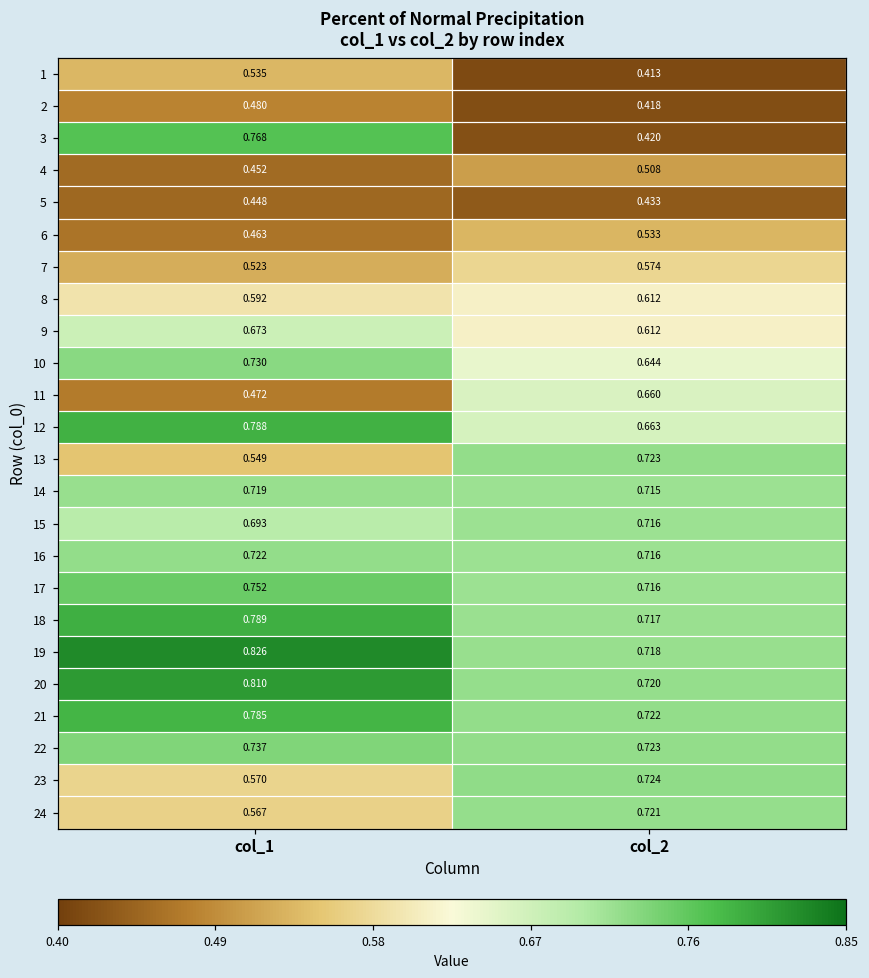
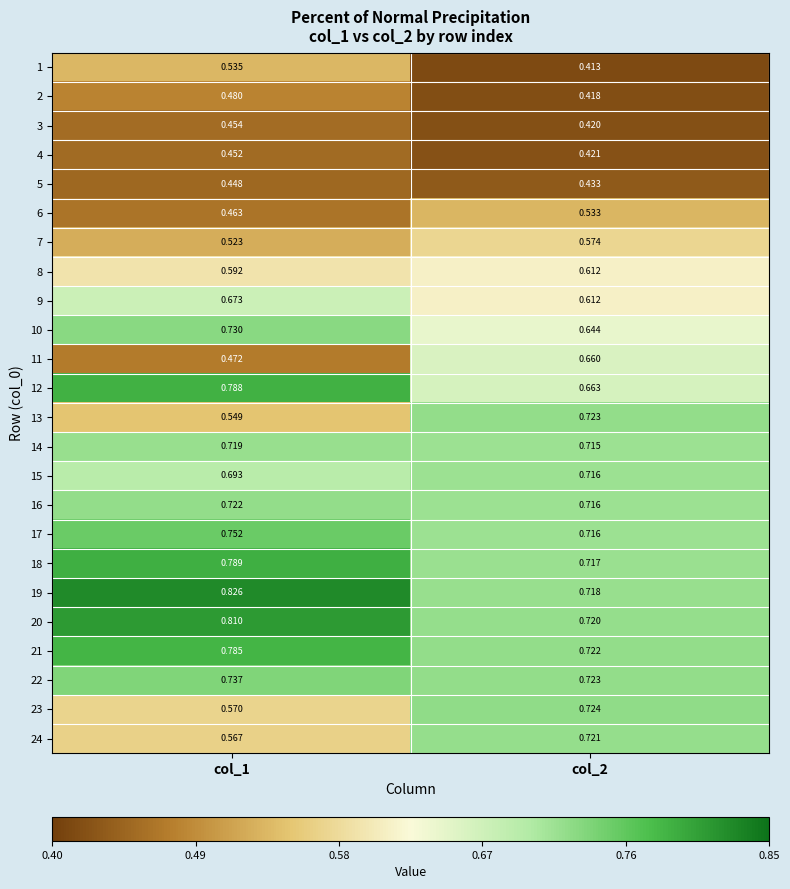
  {
    "1": {
      "col_1": 0.535,
      "col_2": 0.413
    },
    "2": {
      "col_1": 0.480,
      "col_2": 0.418
    },
    "3": {
-     "col_1": 0.768,
+     "col_1": 0.454,
      "col_2": 0.420
    },
    "4": {
      "col_1": 0.452,
-     "col_2": 0.508
+     "col_2": 0.421
    },
    "5": {
      "col_1": 0.448,
      "col_2": 0.433
    },
    "6": {
      "col_1": 0.463,
      "col_2": 0.533
    },
    "7": {
      "col_1": 0.523,
      "col_2": 0.574
    },
    "8": {
      "col_1": 0.592,
      "col_2": 0.612
    },
    "9": {
      "col_1": 0.673,
      "col_2": 0.612
    },
    "10": {
      "col_1": 0.730,
      "col_2": 0.644
    },
    "11": {
      "col_1": 0.472,
      "col_2": 0.660
    },
    "12": {
      "col_1": 0.788,
      "col_2": 0.663
    },
    "13": {
      "col_1": 0.549,
      "col_2": 0.723
    },
    "14": {
      "col_1": 0.719,
      "col_2": 0.715
    },
    "15": {
      "col_1": 0.693,
      "col_2": 0.716
    },
    "16": {
      "col_1": 0.722,
      "col_2": 0.716
    },
    "17": {
      "col_1": 0.752,
      "col_2": 0.716
    },
    "18": {
      "col_1": 0.789,
      "col_2": 0.717
    },
    "19": {
      "col_1": 0.826,
      "col_2": 0.718
    },
    "20": {
      "col_1": 0.810,
      "col_2": 0.720
    },
    "21": {
      "col_1": 0.785,
      "col_2": 0.722
    },
    "22": {
      "col_1": 0.737,
      "col_2": 0.723
    },
    "23": {
      "col_1": 0.570,
      "col_2": 0.724
    },
    "24": {
      "col_1": 0.567,
      "col_2": 0.721
    }
  }
